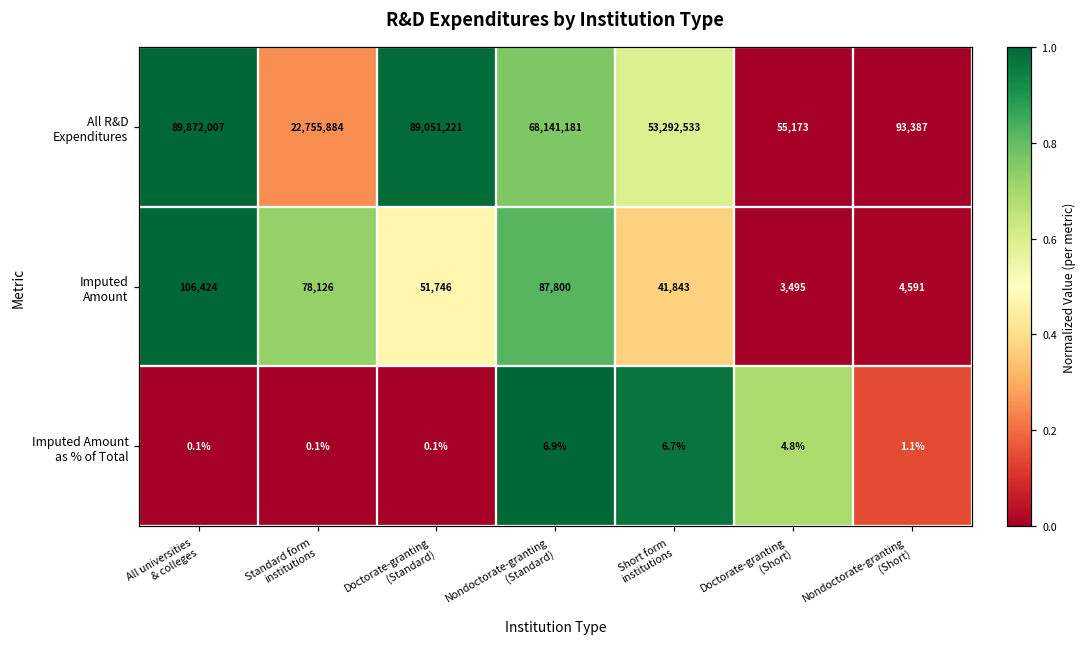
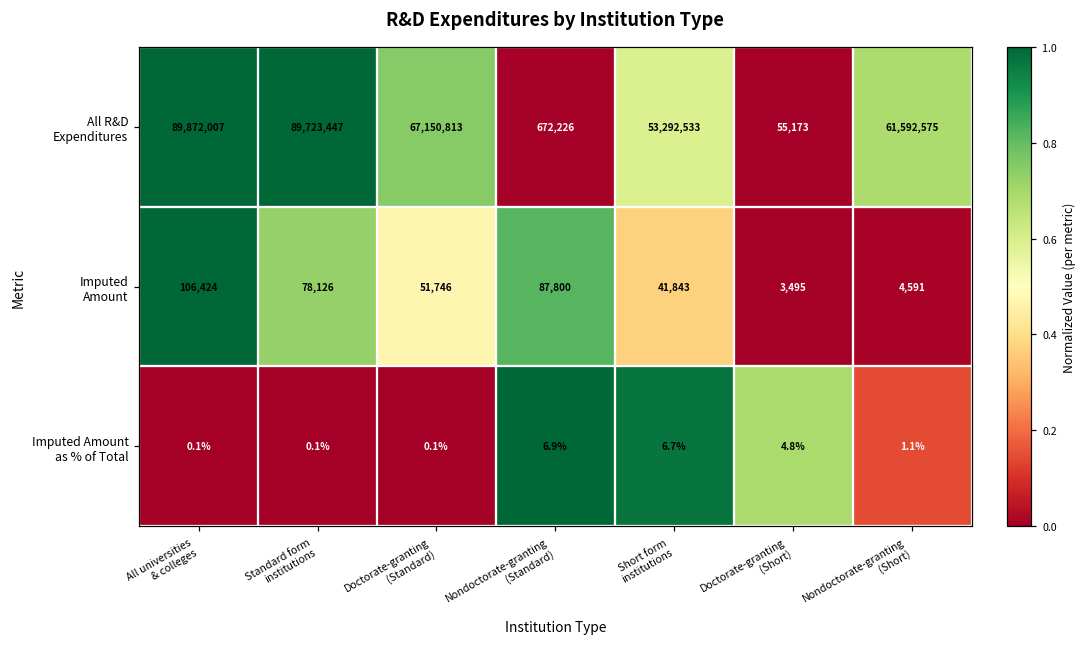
  {
    "All R&D Expenditures": {
      "All universities & colleges": "89,872,007",
-     "Standard form institutions": "22,755,884",
-     "Doctorate-granting (Standard)": "89,051,221",
-     "Nondoctorate-granting (Standard)": "68,141,181",
+     "Standard form institutions": "89,723,447",
+     "Doctorate-granting (Standard)": "67,150,813",
+     "Nondoctorate-granting (Standard)": "672,226",
      "Short form institutions": "53,292,533",
      "Doctorate-granting (Short)": "55,173",
-     "Nondoctorate-granting (Short)": "93,387"
+     "Nondoctorate-granting (Short)": "61,592,575"
    },
    "Imputed Amount": {
      "All universities & colleges": "106,424",
      "Standard form institutions": "78,126",
      "Doctorate-granting (Standard)": "51,746",
      "Nondoctorate-granting (Standard)": "87,800",
      "Short form institutions": "41,843",
      "Doctorate-granting (Short)": "3,495",
      "Nondoctorate-granting (Short)": "4,591"
    },
    "Imputed Amount as % of Total": {
      "All universities & colleges": "0.1%",
      "Standard form institutions": "0.1%",
      "Doctorate-granting (Standard)": "0.1%",
      "Nondoctorate-granting (Standard)": "6.9%",
      "Short form institutions": "6.7%",
      "Doctorate-granting (Short)": "4.8%",
      "Nondoctorate-granting (Short)": "1.1%"
    }
  }
